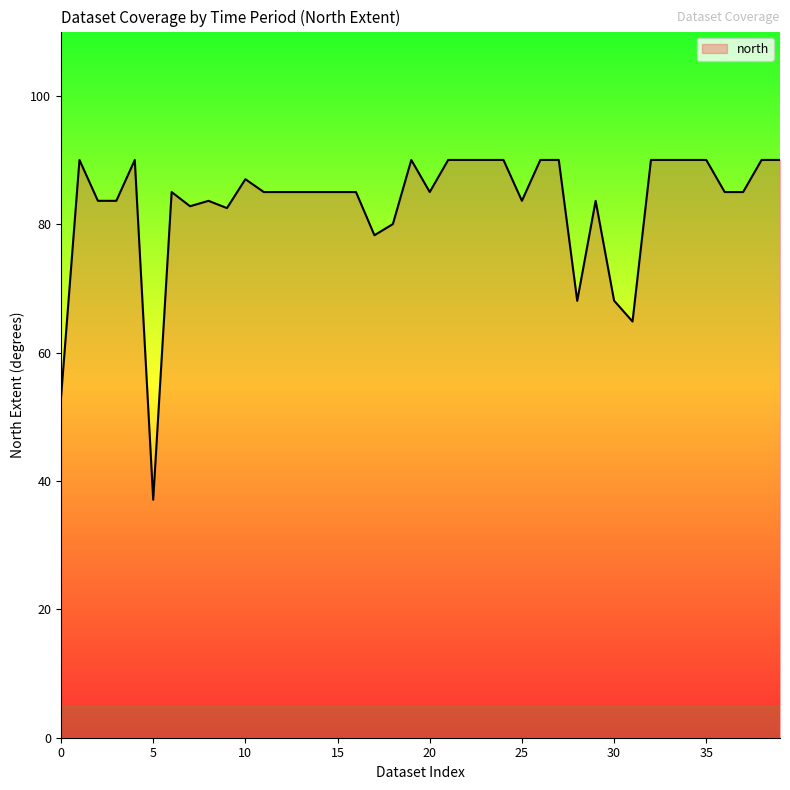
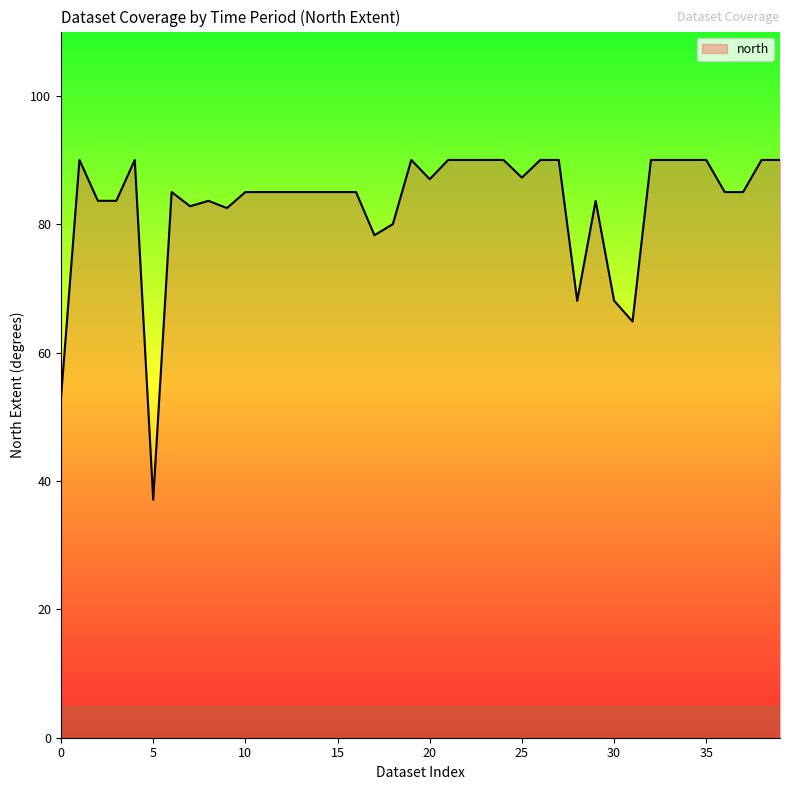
  {
    "0": 53,
    "5": 37,
-   "10": 87,
+   "10": 85,
    "15": 85,
-   "20": 85,
-   "25": 84,
+   "20": 87,
+   "25": 87,
    "30": 68,
    "35": 90
  }
